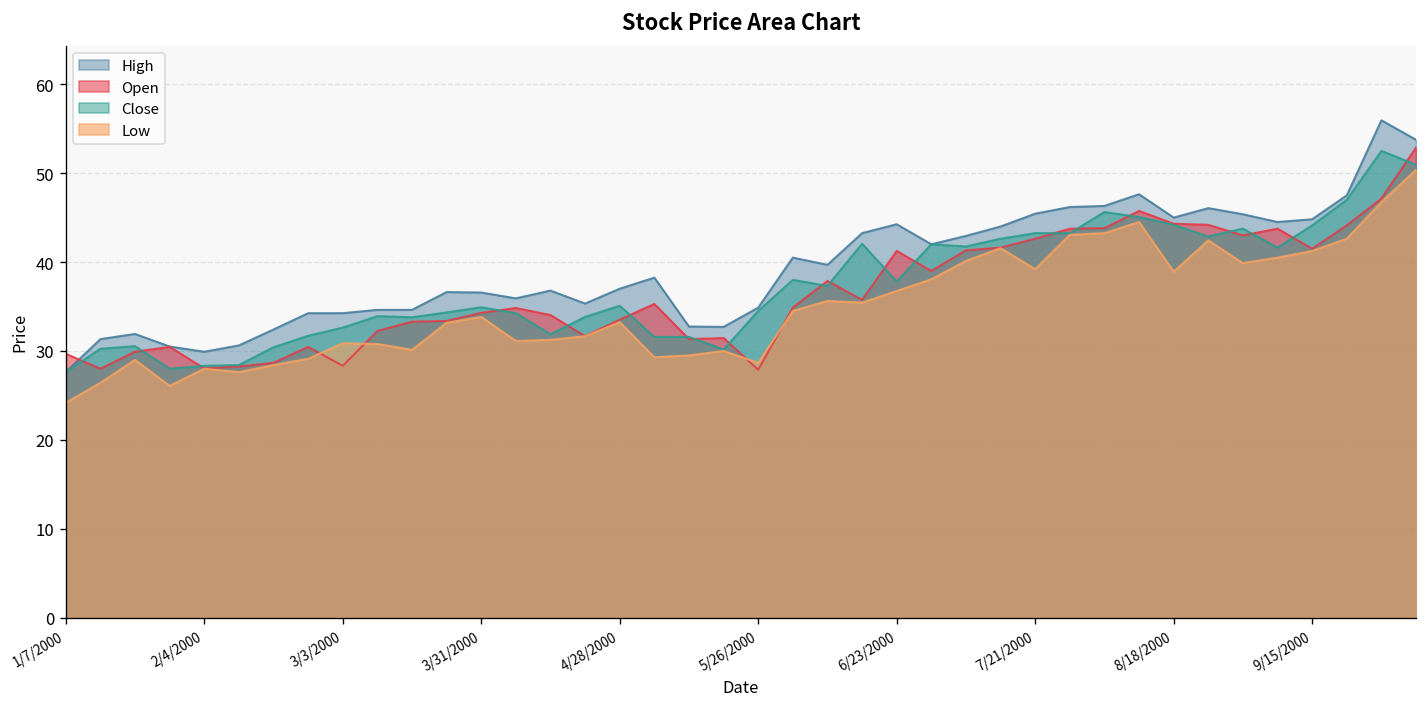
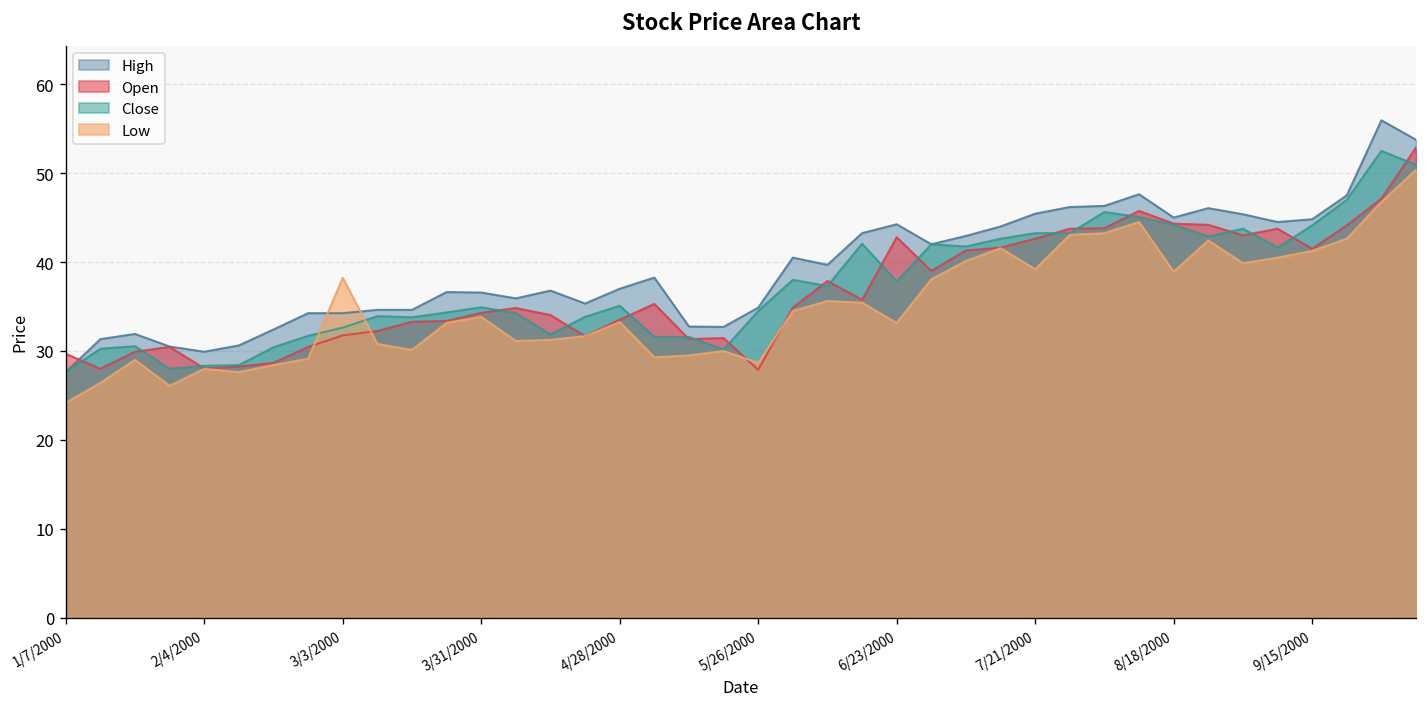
  {
    "Open": {
      "1/7/2000": 30,
-     "3/3/2000": 28,
+     "3/3/2000": 32,
      "3/31/2000": 34,
      "5/26/2000": 28,
-     "6/23/2000": 41,
+     "6/23/2000": 43,
      "7/21/2000": 43
    },
    "Low": {
      "1/7/2000": 24,
-     "3/3/2000": 31,
+     "3/3/2000": 38,
      "3/31/2000": 34,
      "5/26/2000": 29,
-     "6/23/2000": 37,
+     "6/23/2000": 33,
      "7/21/2000": 39,
      "8/18/2000": 39
    }
  }
